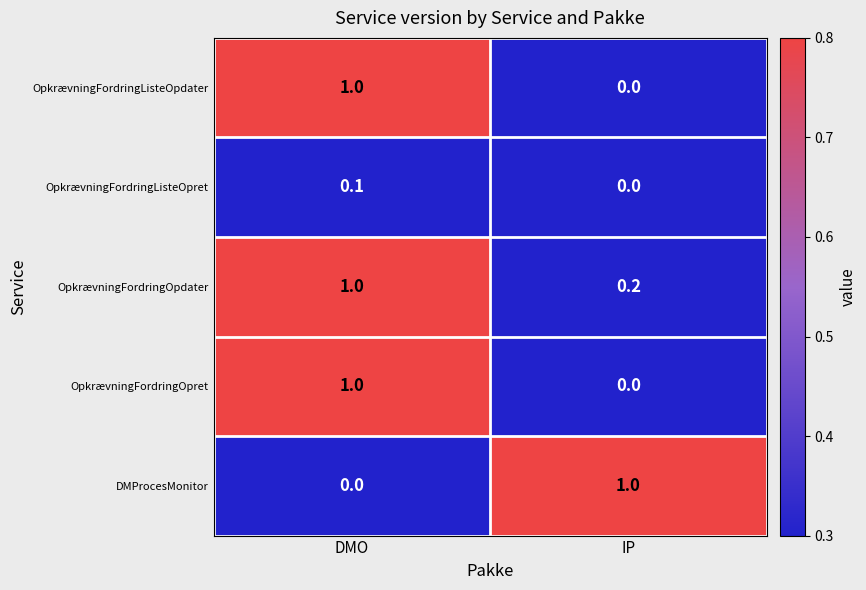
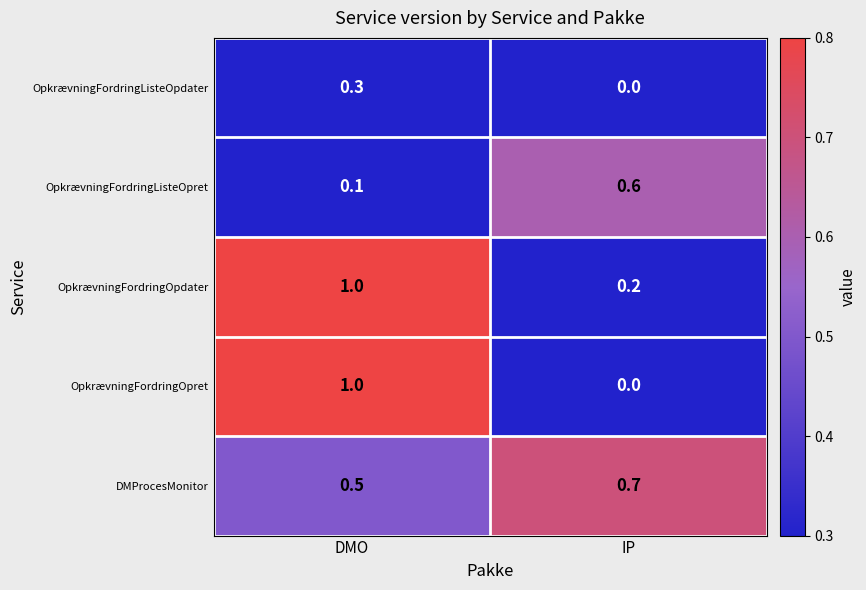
  {
    "OpkrævningFordringListeOpdater": {
-     "DMO": 1.0,
+     "DMO": 0.3,
      "IP": 0.0
    },
    "OpkrævningFordringListeOpret": {
      "DMO": 0.1,
-     "IP": 0.0
+     "IP": 0.6
    },
    "OpkrævningFordringOpdater": {
      "DMO": 1.0,
      "IP": 0.2
    },
    "OpkrævningFordringOpret": {
      "DMO": 1.0,
      "IP": 0.0
    },
    "DMProcesMonitor": {
-     "DMO": 0.0,
-     "IP": 1.0
+     "DMO": 0.5,
+     "IP": 0.7
    }
  }
